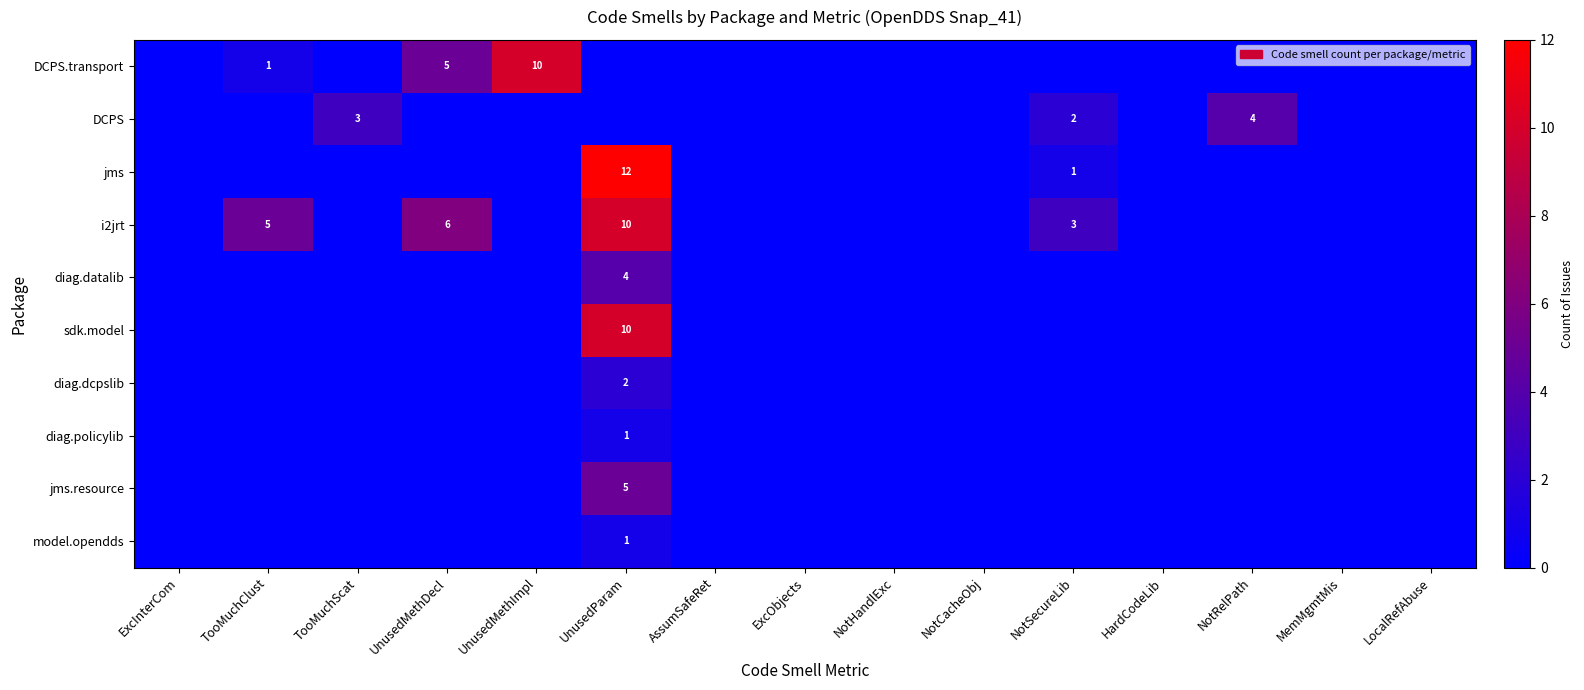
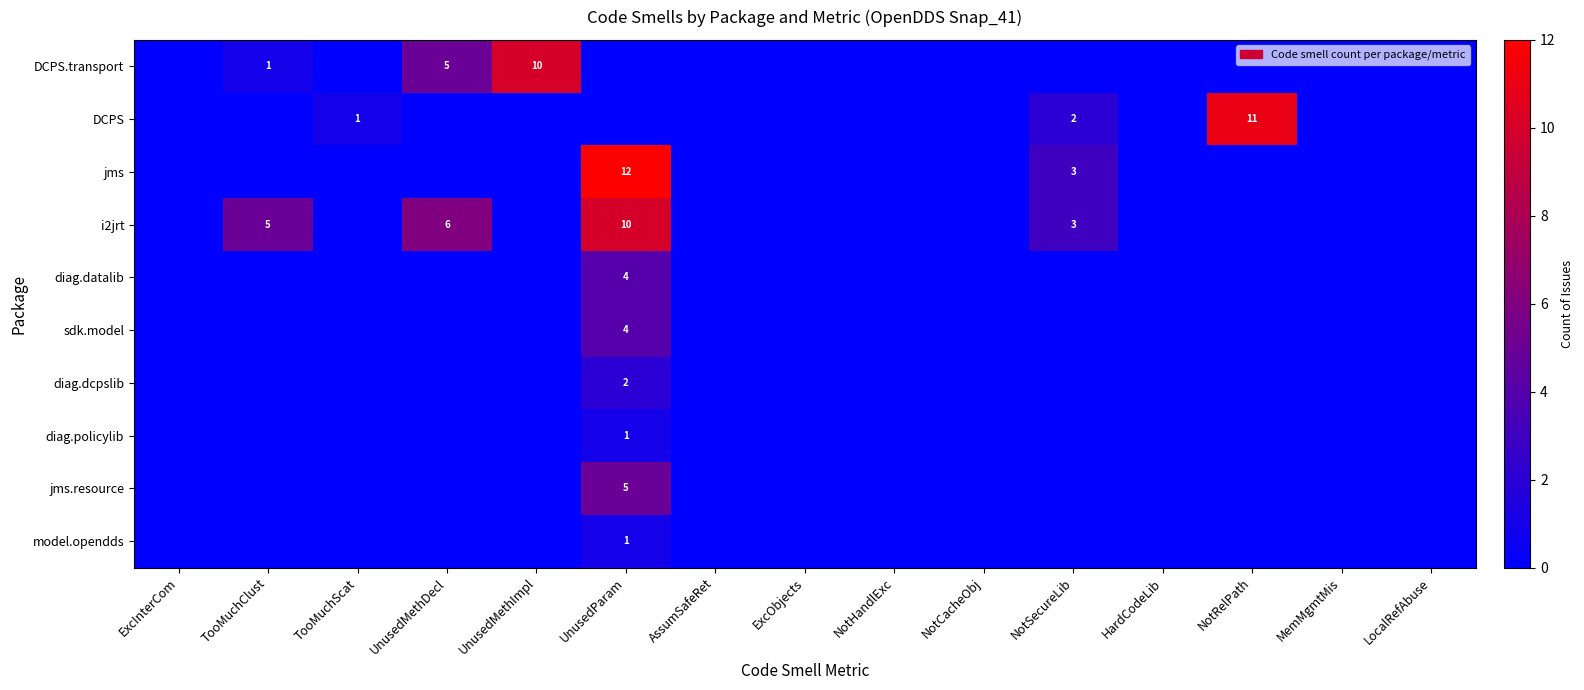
  {
    "DCPS.transport": {
      "TooMuchClust": 1,
      "UnusedMethDecl": 5,
      "UnusedMethImpl": 10
    },
    "DCPS": {
-     "TooMuchScat": 3,
+     "TooMuchScat": 1,
      "NotSecureLib": 2,
-     "NotRelPath": 4
+     "NotRelPath": 11
    },
    "jms": {
      "UnusedParam": 12,
-     "NotSecureLib": 1
+     "NotSecureLib": 3
    },
    "i2jrt": {
      "TooMuchClust": 5,
      "UnusedMethDecl": 6,
      "UnusedParam": 10,
      "NotSecureLib": 3
    },
    "diag.datalib": {
      "UnusedParam": 4
    },
    "sdk.model": {
-     "UnusedParam": 10
+     "UnusedParam": 4
    },
    "diag.dcpslib": {
      "UnusedParam": 2
    },
    "diag.policylib": {
      "UnusedParam": 1
    },
    "jms.resource": {
      "UnusedParam": 5
    },
    "model.opendds": {
      "UnusedParam": 1
    }
  }
